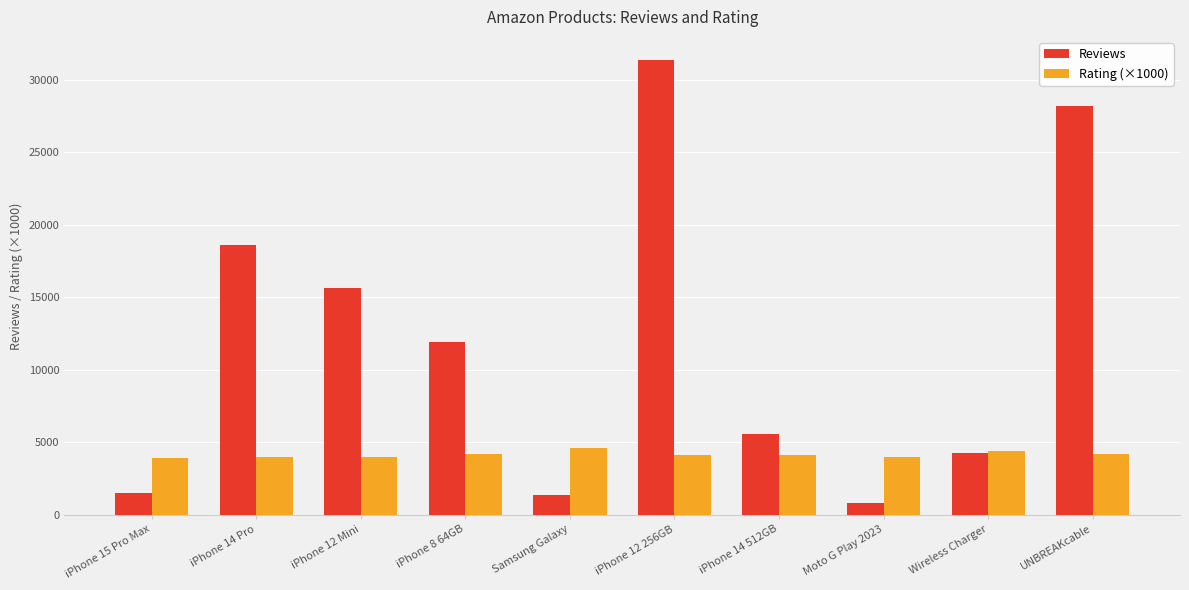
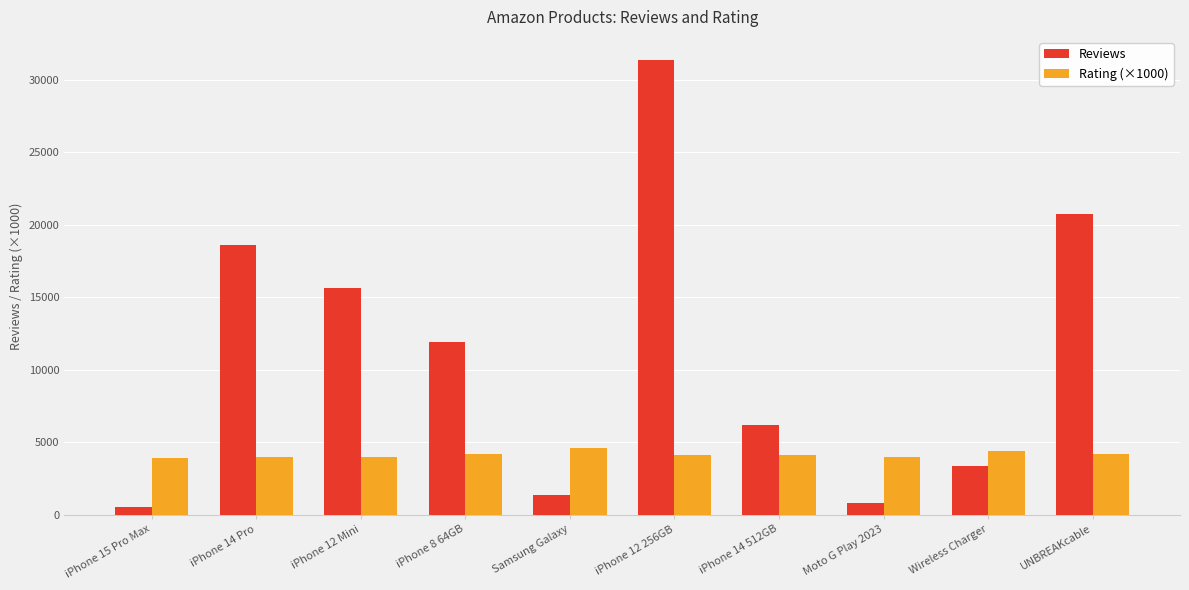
  {
    "Reviews": {
-     "iPhone 15 Pro Max": 1500,
+     "iPhone 15 Pro Max": 600,
      "iPhone 14 Pro": 18600,
      "iPhone 12 Mini": 15700,
      "iPhone 8 64GB": 11900,
      "Samsung Galaxy": 1400,
      "iPhone 12 256GB": 31400,
-     "iPhone 14 512GB": 5600,
+     "iPhone 14 512GB": 6200,
      "Moto G Play 2023": 800,
-     "Wireless Charger": 4200,
-     "UNBREAKcable": 28200
+     "Wireless Charger": 3300,
+     "UNBREAKcable": 20700
    },
    "Rating (×1000)": {
      "iPhone 15 Pro Max": 3900,
      "iPhone 14 Pro": 4000,
      "iPhone 12 Mini": 4000,
      "iPhone 8 64GB": 4200,
      "Samsung Galaxy": 4600,
      "iPhone 12 256GB": 4100,
      "iPhone 14 512GB": 4100,
      "Moto G Play 2023": 4000,
      "Wireless Charger": 4400,
      "UNBREAKcable": 4200
    }
  }
